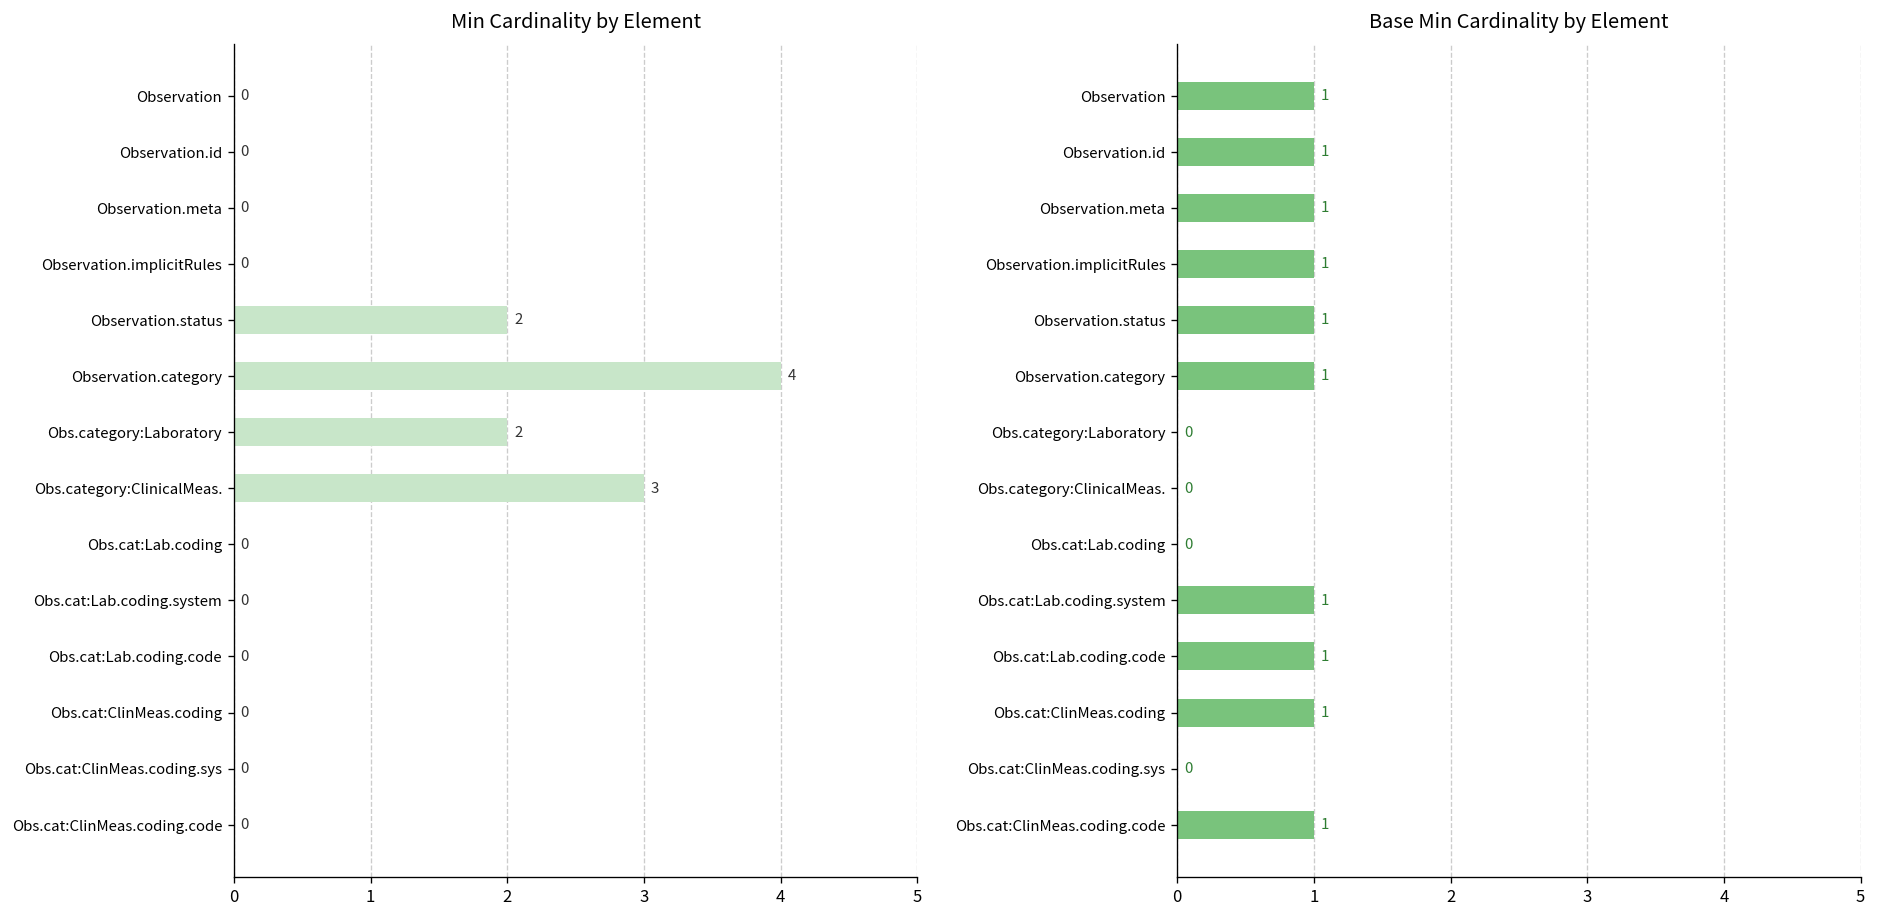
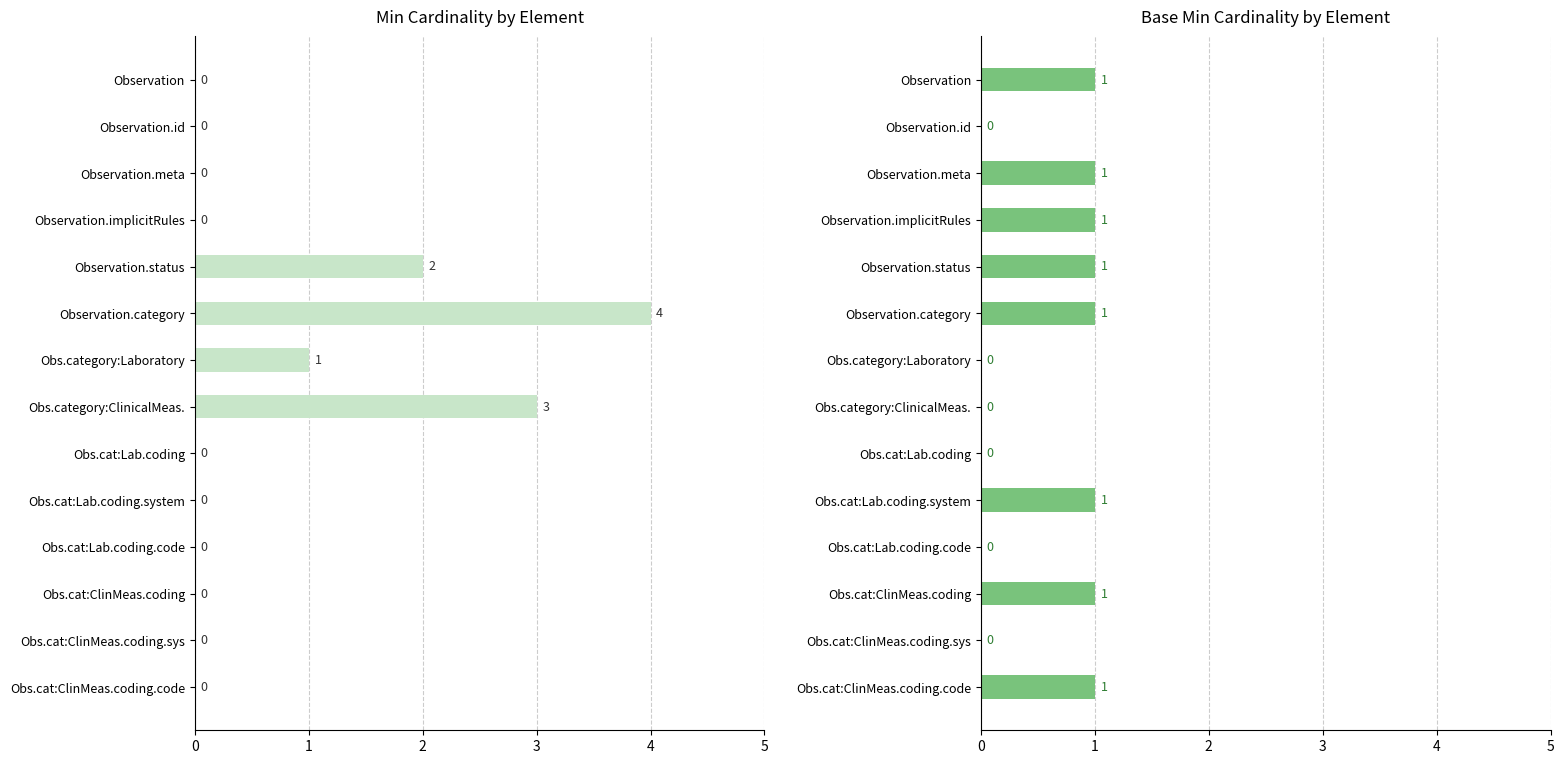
  {
    "Min Cardinality by Element": {
      "Observation": 0,
      "Observation.id": 0,
      "Observation.meta": 0,
      "Observation.implicitRules": 0,
      "Observation.status": 2,
      "Observation.category": 4,
-     "Obs.category:Laboratory": 2,
+     "Obs.category:Laboratory": 1,
      "Obs.category:ClinicalMeas.": 3,
      "Obs.cat:Lab.coding": 0,
      "Obs.cat:Lab.coding.system": 0,
      "Obs.cat:Lab.coding.code": 0,
      "Obs.cat:ClinMeas.coding": 0,
      "Obs.cat:ClinMeas.coding.sys": 0,
      "Obs.cat:ClinMeas.coding.code": 0
    },
    "Base Min Cardinality by Element": {
      "Observation": 1,
-     "Observation.id": 1,
+     "Observation.id": 0,
      "Observation.meta": 1,
      "Observation.implicitRules": 1,
      "Observation.status": 1,
      "Observation.category": 1,
      "Obs.category:Laboratory": 0,
      "Obs.category:ClinicalMeas.": 0,
      "Obs.cat:Lab.coding": 0,
      "Obs.cat:Lab.coding.system": 1,
-     "Obs.cat:Lab.coding.code": 1,
+     "Obs.cat:Lab.coding.code": 0,
      "Obs.cat:ClinMeas.coding": 1,
      "Obs.cat:ClinMeas.coding.sys": 0,
      "Obs.cat:ClinMeas.coding.code": 1
    }
  }
